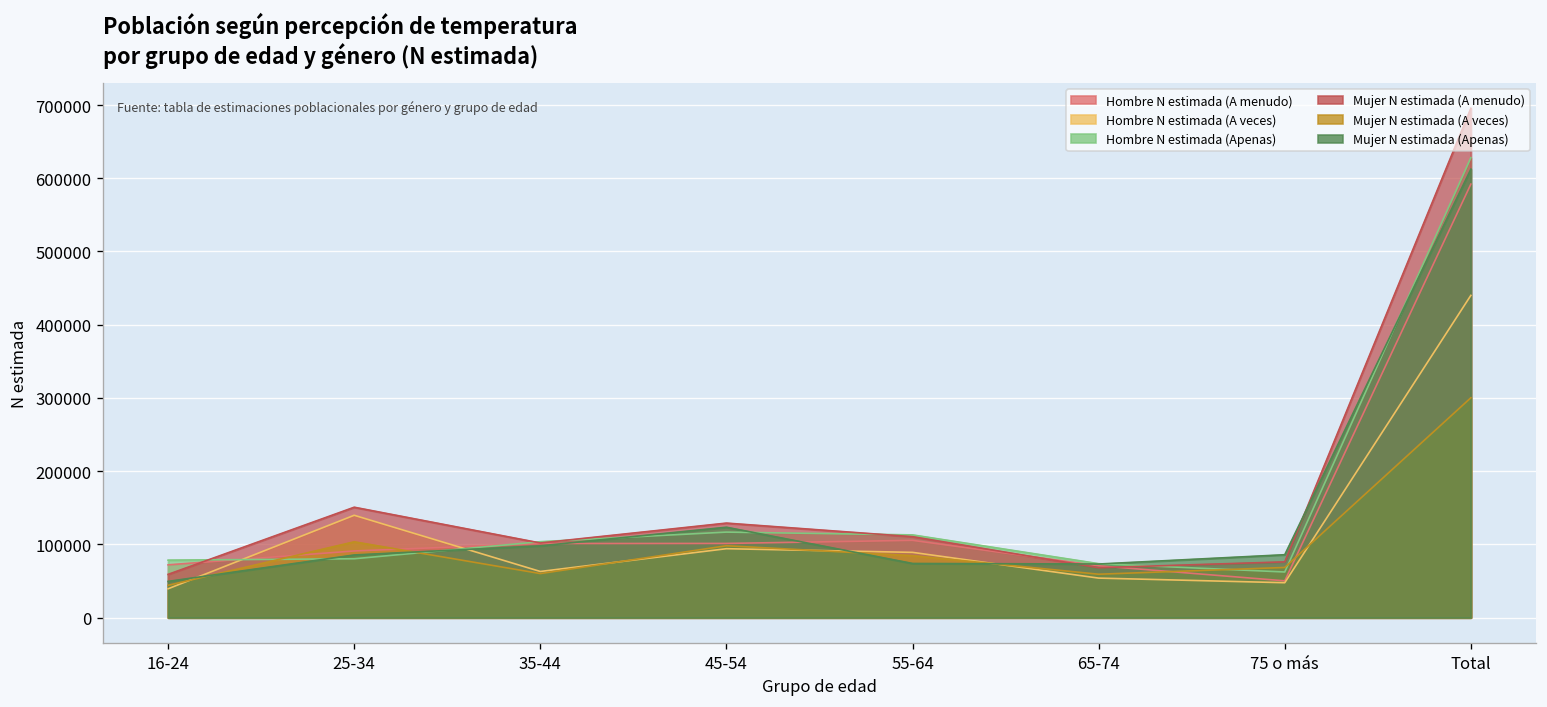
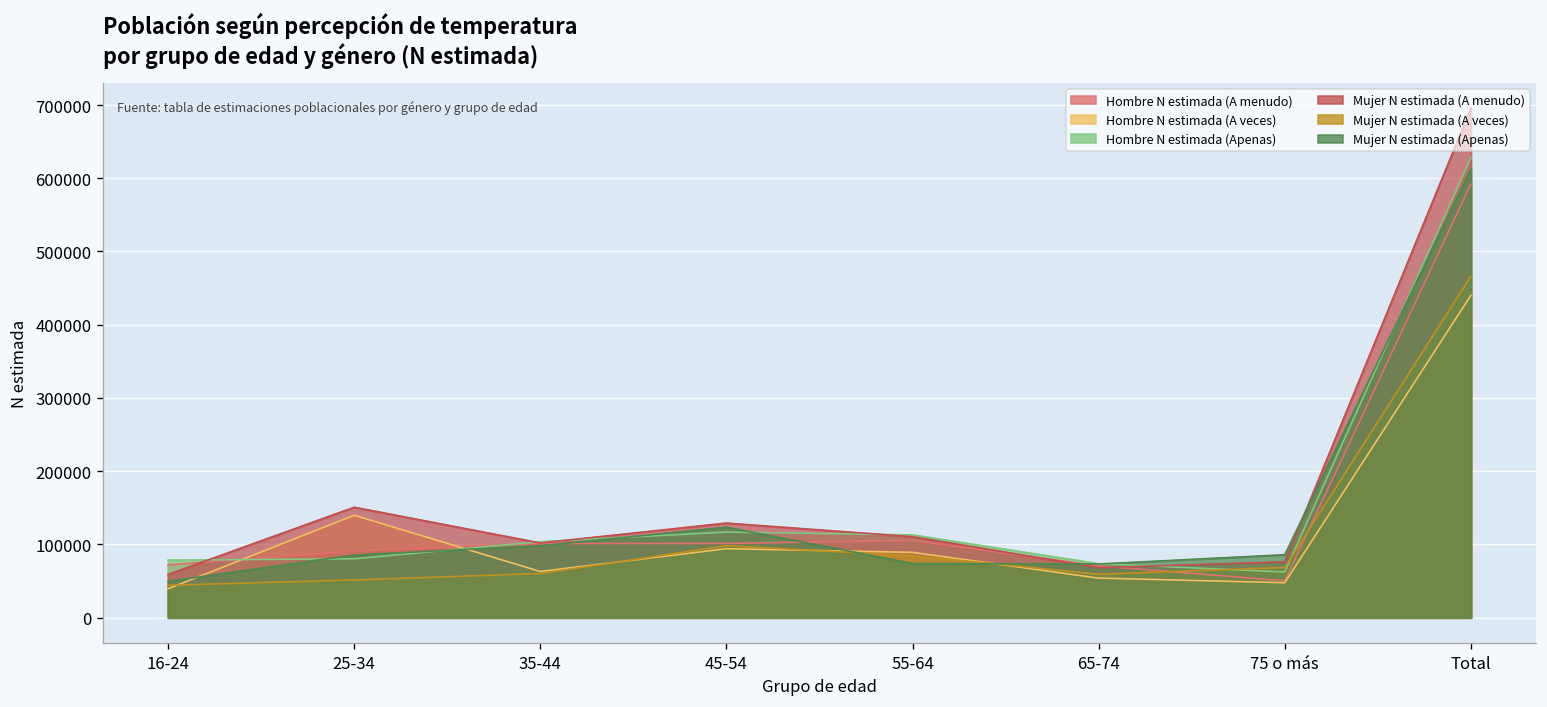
  {
    "Hombre N estimada (A veces)": {
      "16-24": 40000,
      "25-34": 140000,
      "55-64": 90000,
      "65-74": 50000,
      "Total": 440000
    },
    "Hombre N estimada (Apenas)": {
      "16-24": 80000,
      "25-34": 80000,
      "45-54": 120000,
      "75 o más": 60000,
      "Total": 630000
    },
    "Mujer N estimada (A veces)": {
      "16-24": 40000,
-     "25-34": 100000,
+     "25-34": 50000,
      "55-64": 80000,
      "65-74": 60000,
      "75 o más": 70000,
-     "Total": 300000
+     "Total": 470000
    },
    "Mujer N estimada (Apenas)": {
      "16-24": 50000,
      "25-34": 90000,
      "45-54": 120000,
      "55-64": 70000,
      "75 o más": 90000,
      "Total": 610000
    }
  }
